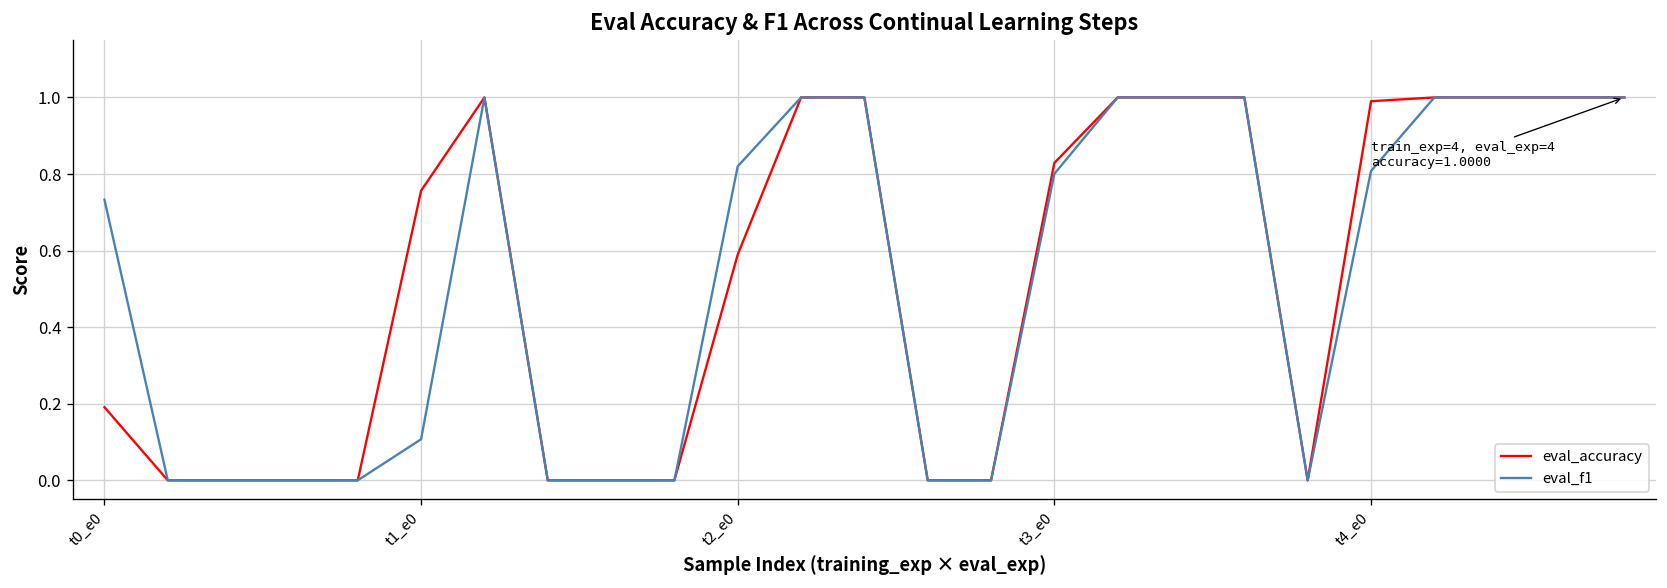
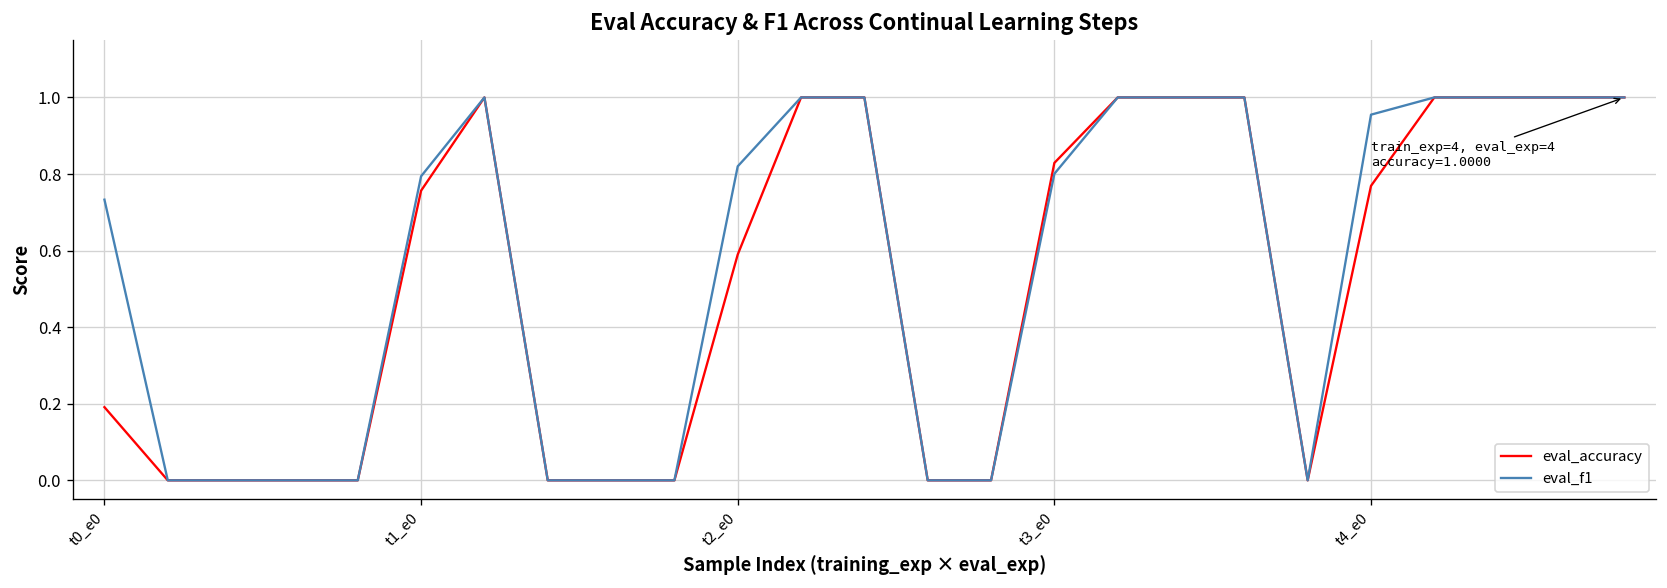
  {
    "eval_accuracy": {
      "t0_e0": 0.19,
      "t1_e0": 0.76,
      "t2_e0": 0.59,
      "t3_e0": 0.83,
-     "t4_e0": 0.99
+     "t4_e0": 0.77
    },
    "eval_f1": {
      "t0_e0": 0.73,
-     "t1_e0": 0.11,
+     "t1_e0": 0.79,
      "t2_e0": 0.82,
      "t3_e0": 0.80,
-     "t4_e0": 0.81
+     "t4_e0": 0.96
    }
  }
